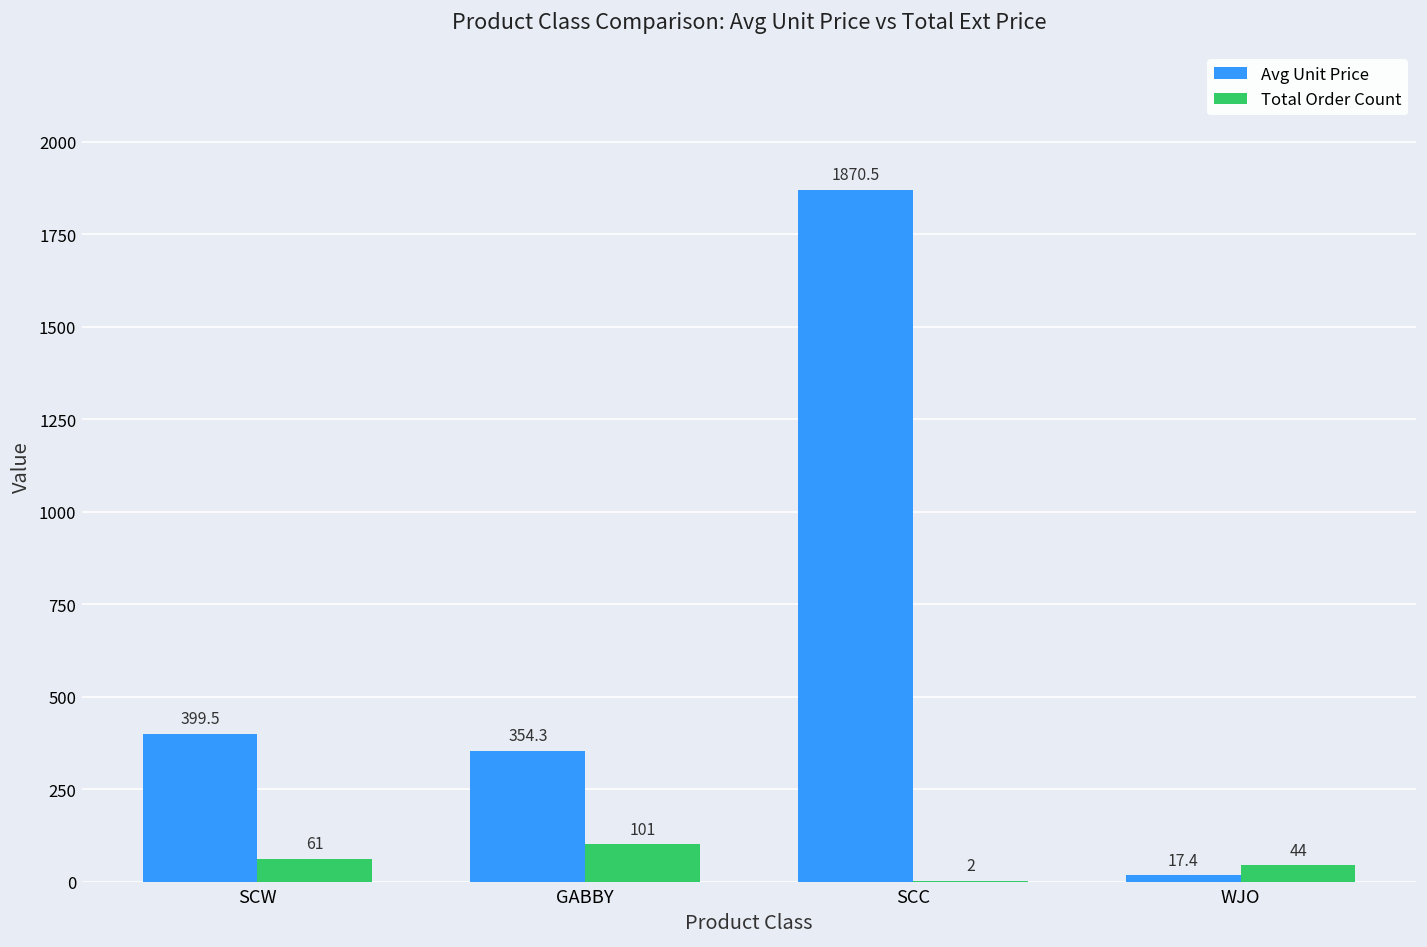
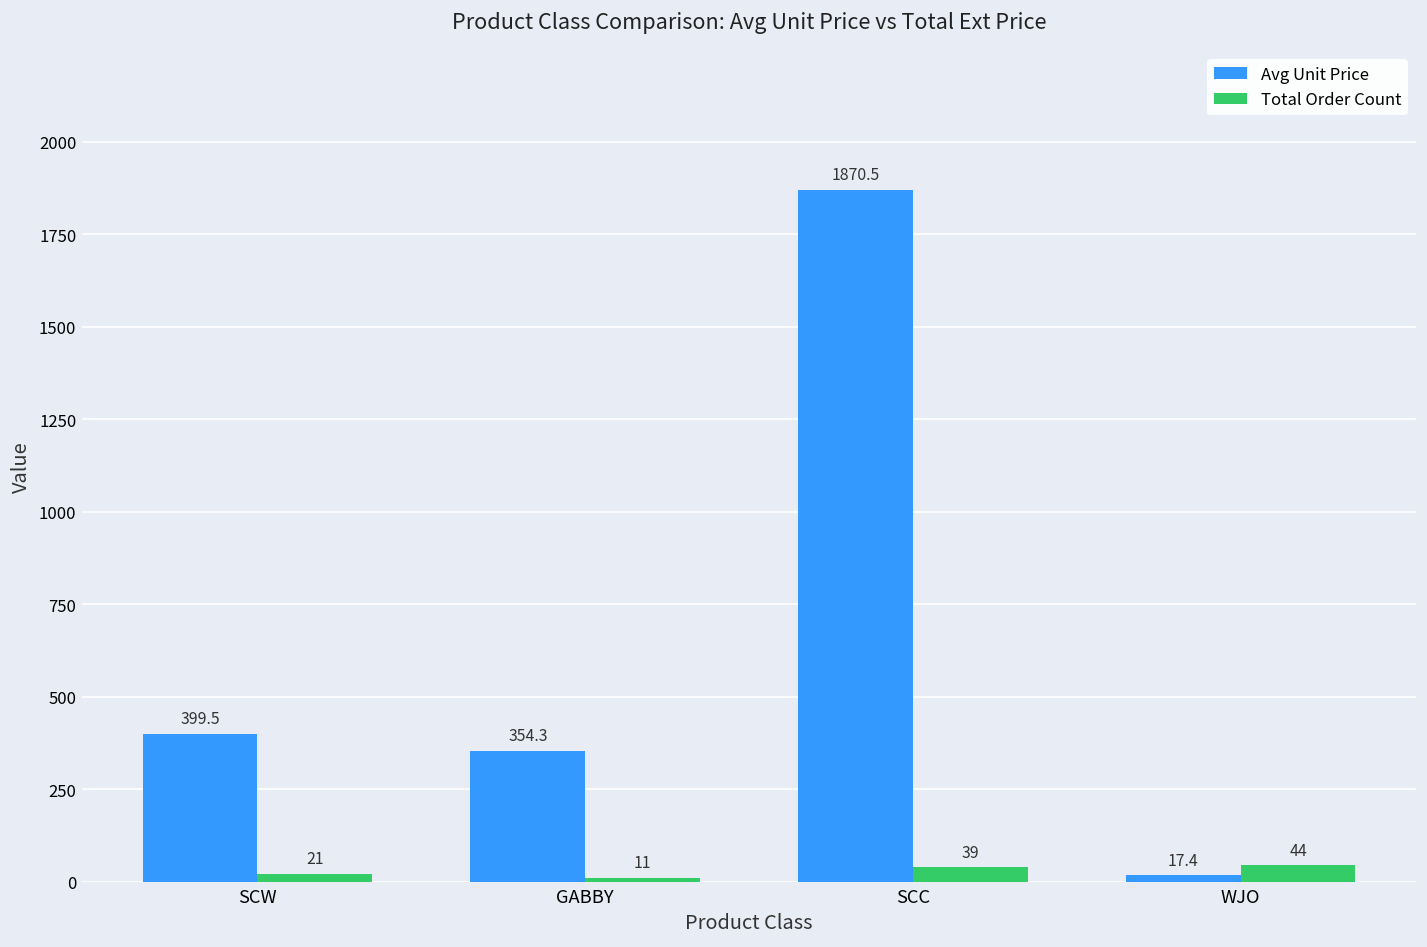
  {
    "Avg Unit Price": {
      "SCW": 399.5,
      "GABBY": 354.3,
      "SCC": 1870.5,
      "WJO": 17.4
    },
    "Total Order Count": {
-     "SCW": 61,
-     "GABBY": 101,
-     "SCC": 2,
+     "SCW": 21,
+     "GABBY": 11,
+     "SCC": 39,
      "WJO": 44
    }
  }
